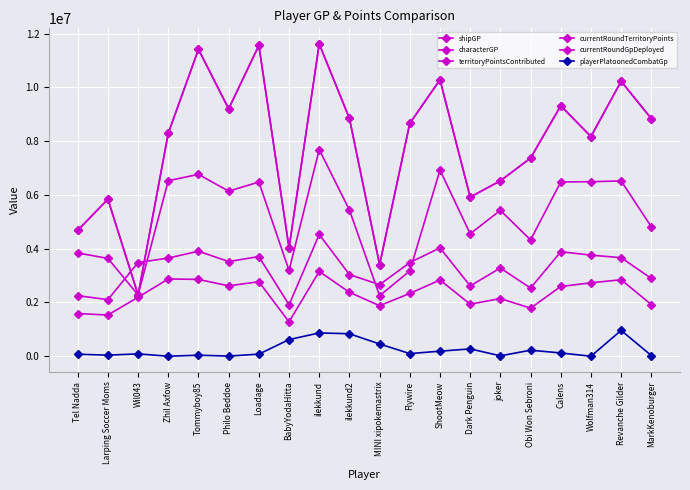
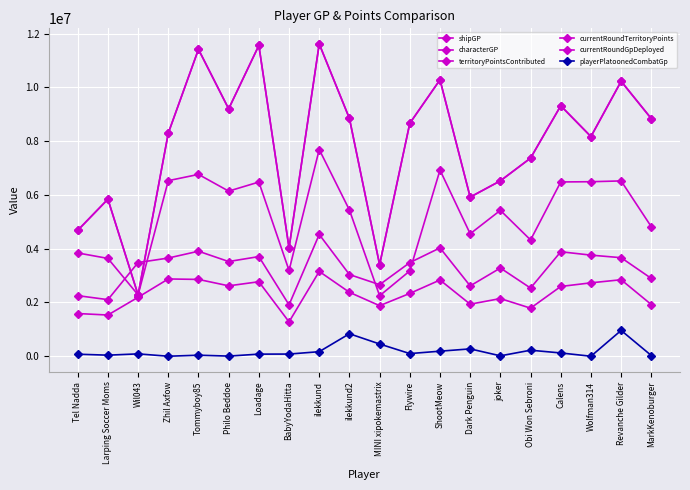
  {
    "playerPlatoonedCombatGp": {
      "Tel Nadda": 100000,
      "Larping Soccer Moms": 0,
      "Wil043": 100000,
      "Zhil Axfow": 0,
      "Tommyboy85": 0,
      "Philo Beddoe": 0,
      "Loadage": 100000,
-     "BabyYodaHitta": 600000,
-     "ilekkund": 900000,
+     "BabyYodaHitta": 100000,
+     "ilekkund": 200000,
      "ilekkund2": 800000,
      "MINI xipokemastrix": 500000,
      "Flywire": 100000,
      "ShootMeow": 200000,
      "Dark Penguin": 300000,
      "joker": 0,
      "Obi Won Sebroni": 200000,
      "Calens": 100000,
      "Wolfman314": 0,
      "Revanche Gilder": 1000000,
      "MarkKenoburger": 0
    }
  }
